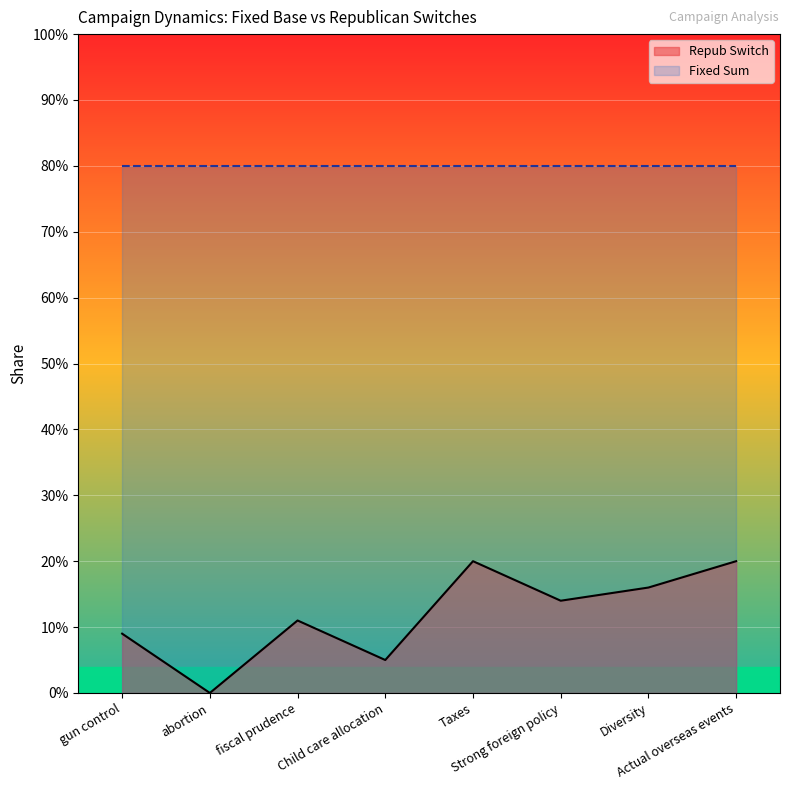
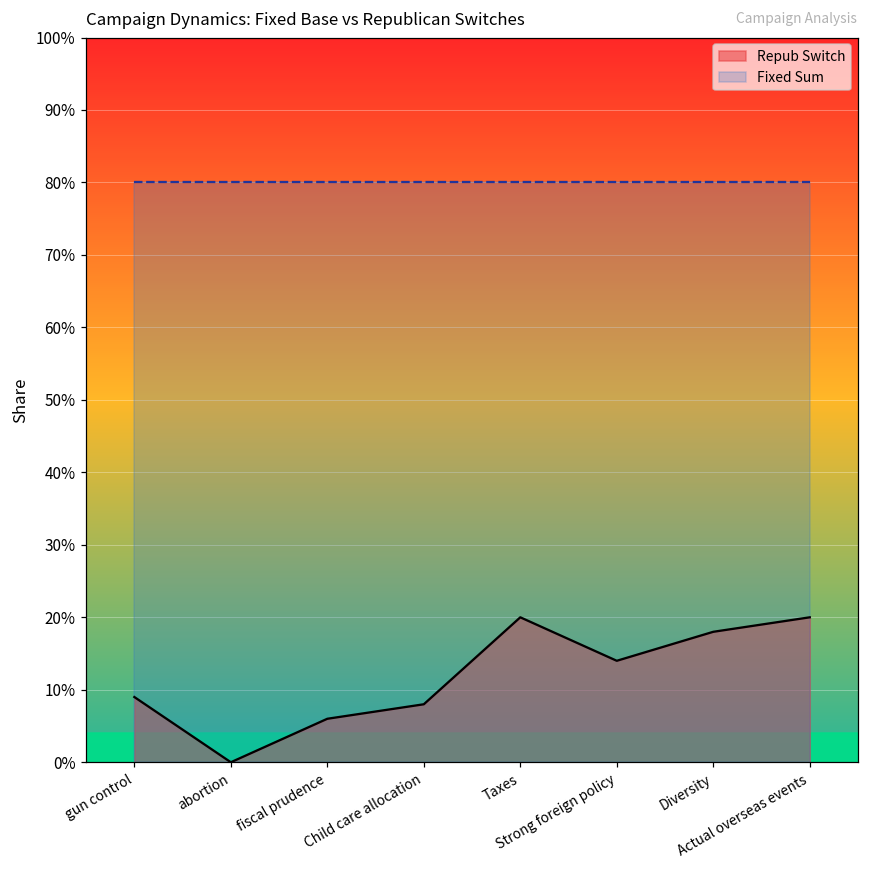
  {
    "Repub Switch": {
      "gun control": "9%",
-     "fiscal prudence": "11%",
-     "Child care allocation": "5%",
+     "fiscal prudence": "6%",
+     "Child care allocation": "8%",
      "Taxes": "20%",
      "Strong foreign policy": "14%",
-     "Diversity": "16%",
+     "Diversity": "18%",
      "Actual overseas events": "20%"
    },
    "Fixed Sum": {
      "gun control": "80%",
      "abortion": "80%",
      "fiscal prudence": "80%",
      "Child care allocation": "80%",
      "Taxes": "80%",
      "Strong foreign policy": "80%",
      "Diversity": "80%",
      "Actual overseas events": "80%"
    }
  }
